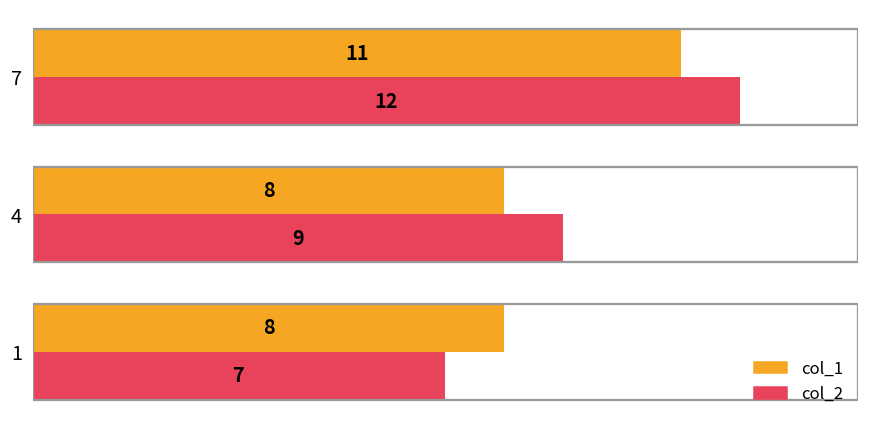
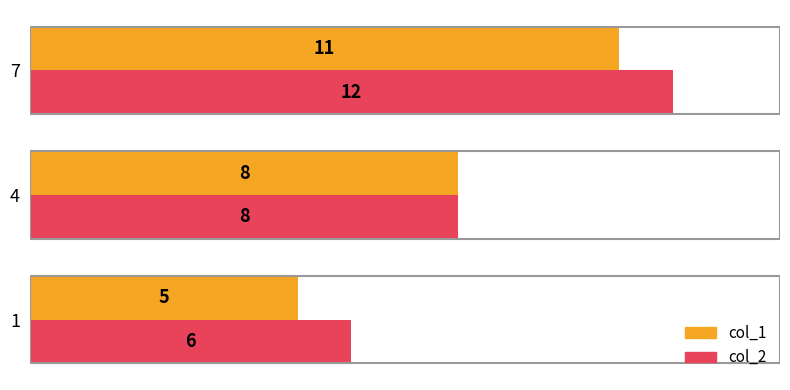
  {
    "col_1": {
      "7": 11,
      "4": 8,
-     "1": 8
+     "1": 5
    },
    "col_2": {
      "7": 12,
-     "4": 9,
-     "1": 7
+     "4": 8,
+     "1": 6
    }
  }
